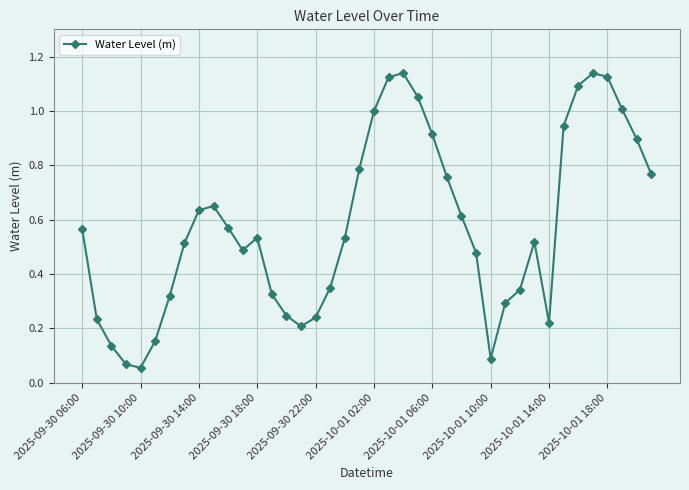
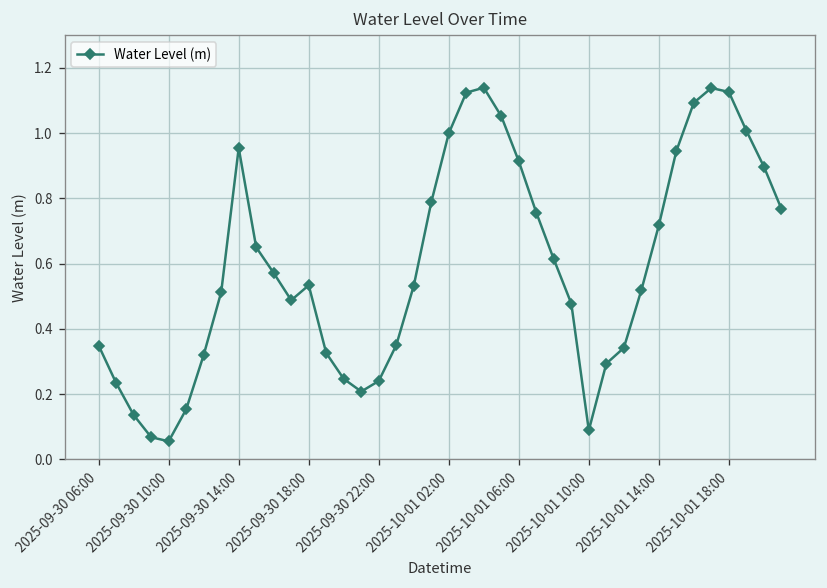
  {
-   "2025-09-30 06:00": 0.56,
+   "2025-09-30 06:00": 0.35,
    "2025-09-30 10:00": 0.06,
-   "2025-09-30 14:00": 0.64,
+   "2025-09-30 14:00": 0.95,
    "2025-09-30 18:00": 0.53,
    "2025-09-30 22:00": 0.24,
    "2025-10-01 02:00": 1.00,
    "2025-10-01 06:00": 0.91,
    "2025-10-01 10:00": 0.09,
-   "2025-10-01 14:00": 0.22,
+   "2025-10-01 14:00": 0.72,
    "2025-10-01 18:00": 1.13
  }
